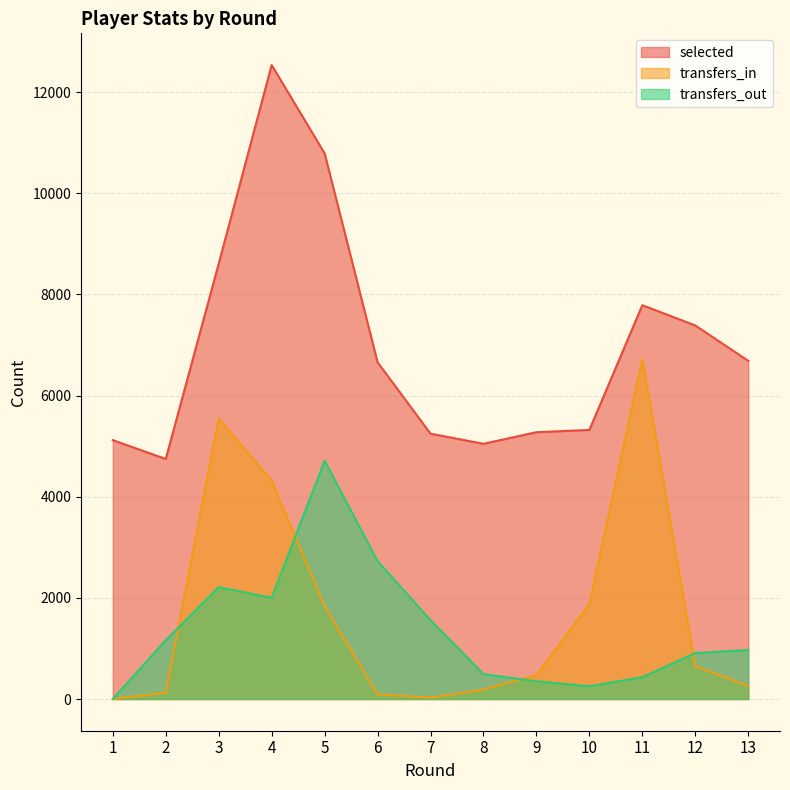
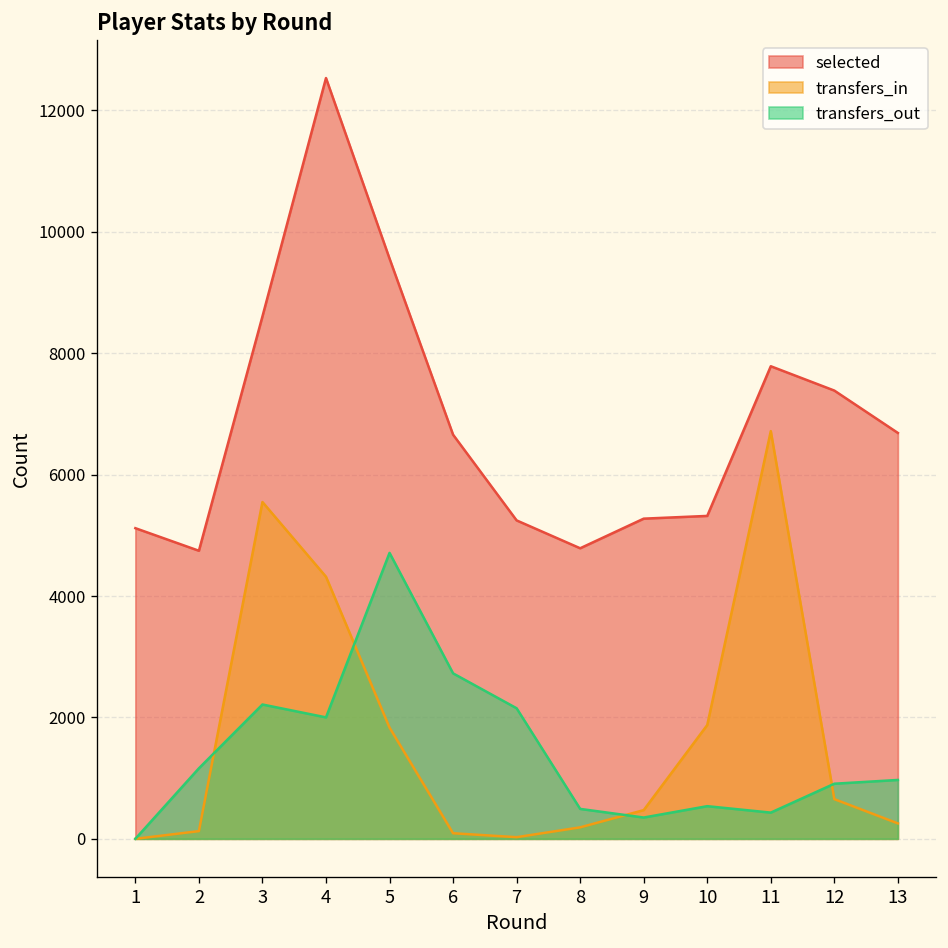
  {
    "selected": {
      "1": 5100,
      "2": 4700,
      "3": 8600,
      "4": 12500,
-     "5": 10800,
+     "5": 9600,
      "6": 6700,
      "7": 5200,
-     "8": 5000,
+     "8": 4800,
      "9": 5300,
      "10": 5300,
      "11": 7800,
      "12": 7400,
      "13": 6700
    },
    "transfers_in": {
      "2": 100,
      "3": 5500,
      "4": 4300,
      "5": 1800,
      "6": 100,
      "7": 0,
      "8": 200,
      "9": 500,
      "10": 1900,
      "11": 6700,
      "12": 700,
      "13": 300
    },
    "transfers_out": {
      "2": 1200,
      "3": 2200,
      "4": 2000,
      "5": 4700,
      "6": 2700,
-     "7": 1600,
+     "7": 2200,
      "8": 500,
      "9": 400,
-     "10": 300,
+     "10": 500,
      "11": 400,
      "12": 900,
      "13": 1000
    }
  }
